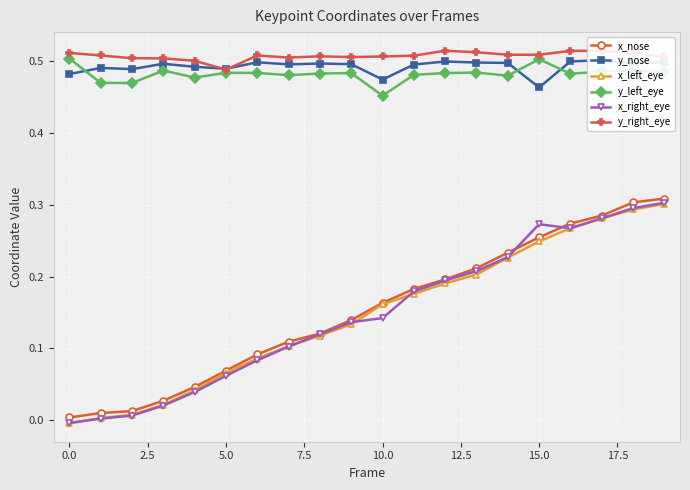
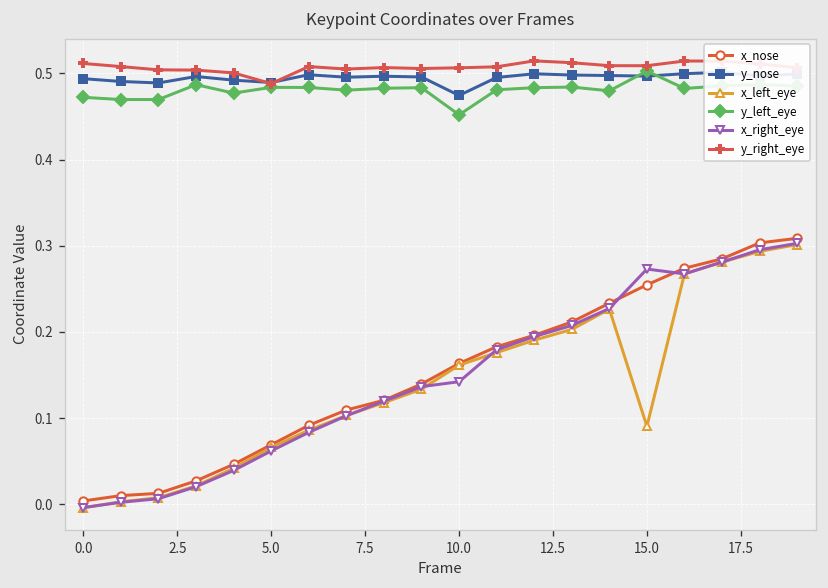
  {
    "y_nose": {
-     "0.0": 0.48,
+     "0.0": 0.49,
      "10.0": 0.47,
-     "15.0": 0.46
+     "15.0": 0.50
    },
    "x_left_eye": {
-     "15.0": 0.25
+     "15.0": 0.09
    },
    "y_left_eye": {
-     "0.0": 0.50,
+     "0.0": 0.47,
      "5.0": 0.48,
      "10.0": 0.45,
      "15.0": 0.50
    },
    "x_right_eye": {
      "5.0": 0.06,
      "10.0": 0.14,
      "15.0": 0.27
    }
  }
